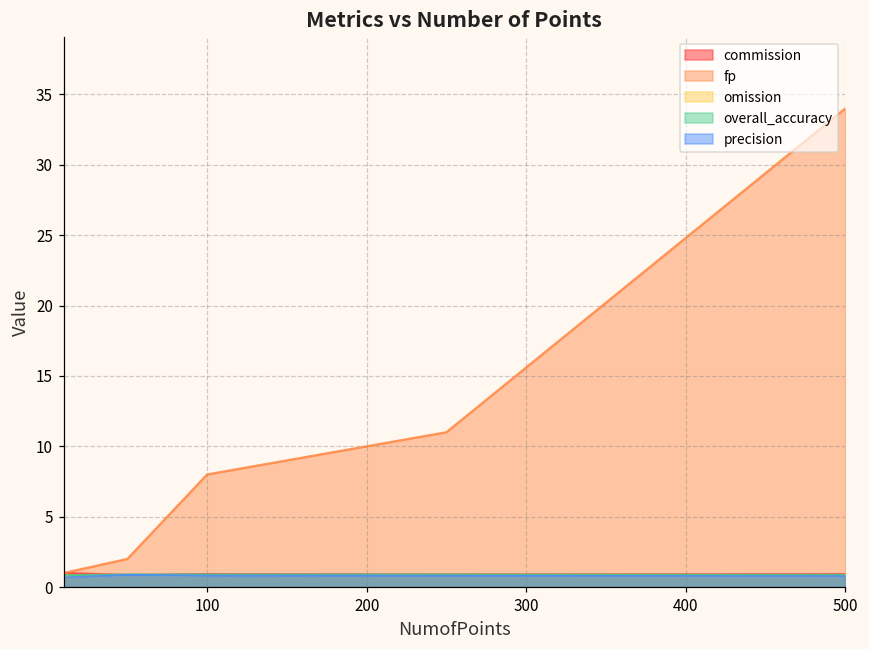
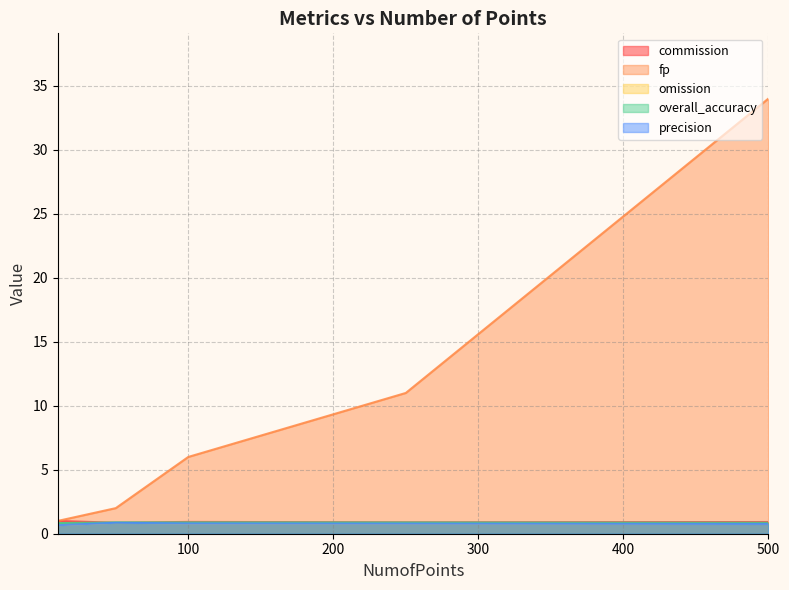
  {
    "fp": {
-     "100": 8,
+     "100": 6,
      "500": 34
    }
  }
